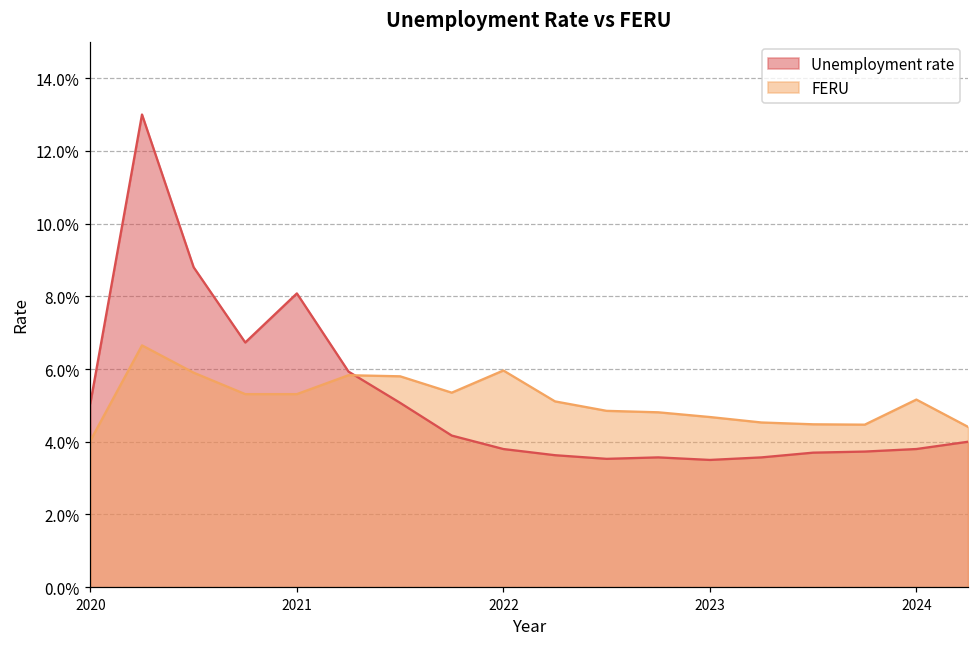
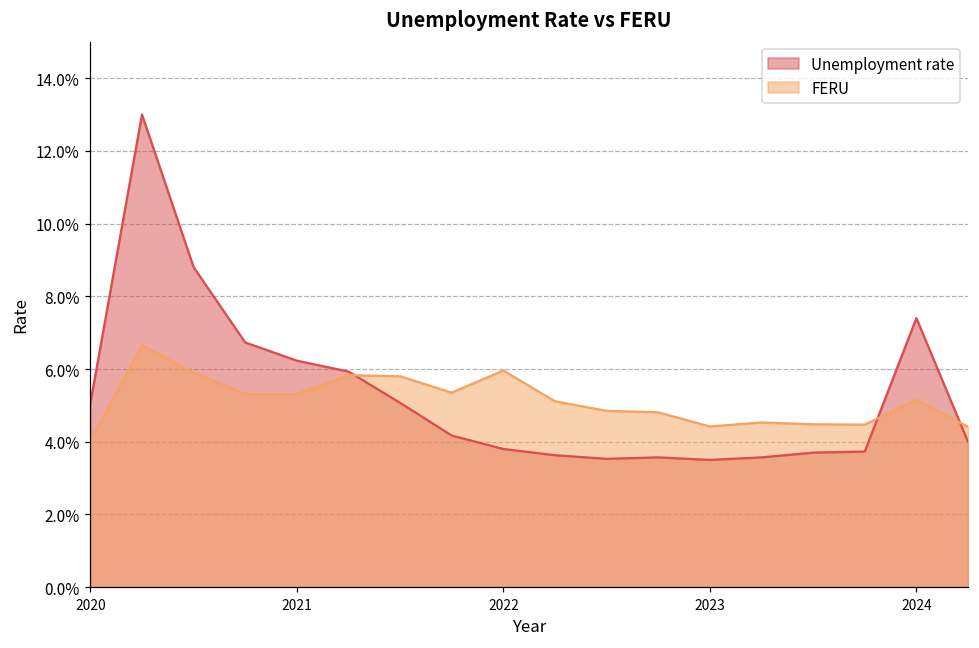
  {
    "Unemployment rate": {
      "2020": "5.1%",
-     "2021": "8.1%",
+     "2021": "6.2%",
      "2022": "3.8%",
      "2023": "3.5%",
-     "2024": "3.8%"
+     "2024": "7.4%"
    },
    "FERU": {
      "2020": "4.0%",
      "2021": "5.3%",
      "2022": "6.0%",
-     "2023": "4.7%",
+     "2023": "4.4%",
      "2024": "5.2%"
    }
  }
